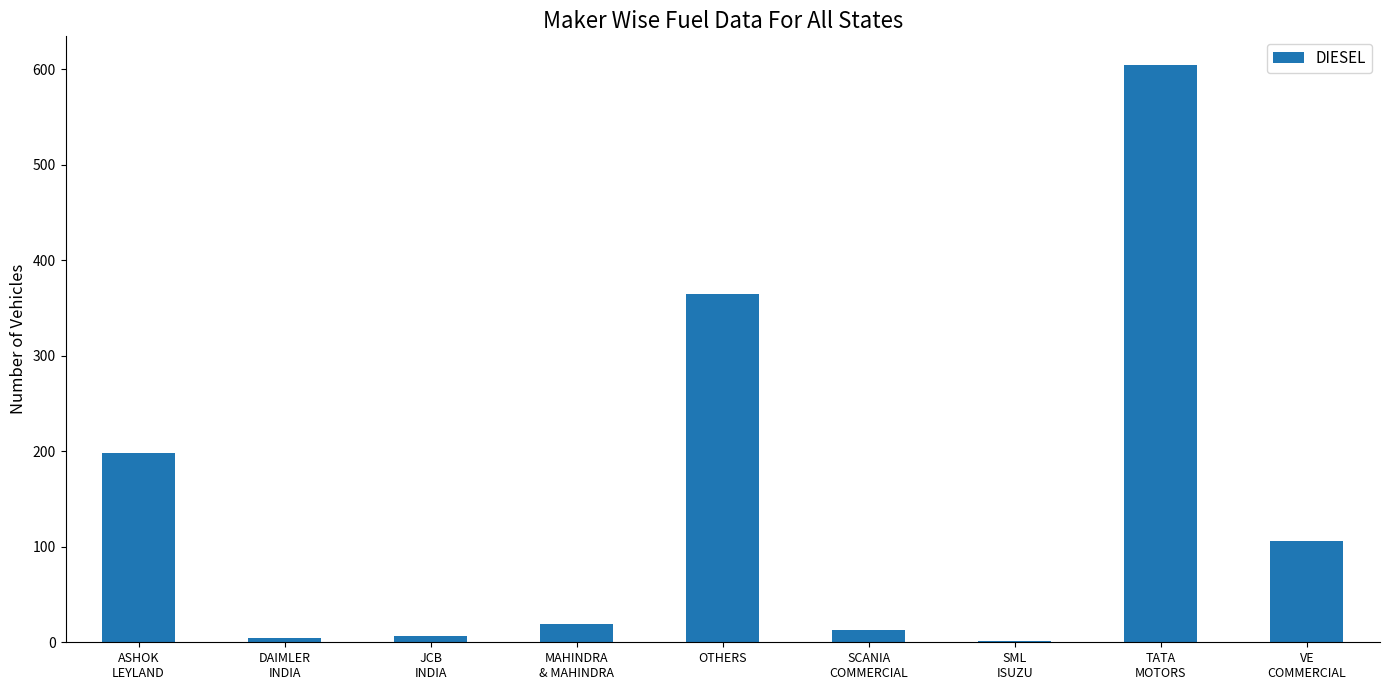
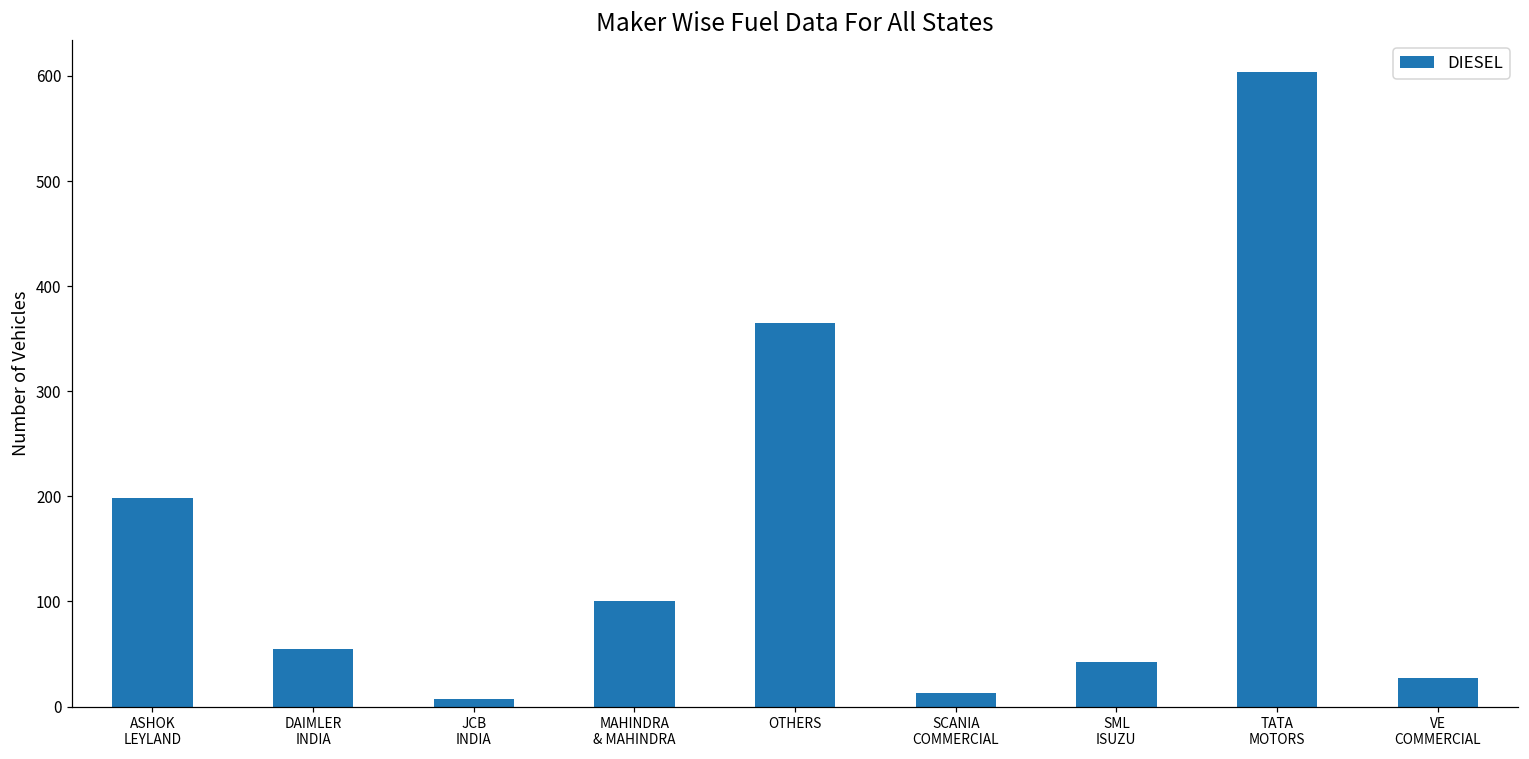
  {
    "ASHOK LEYLAND": 200,
-   "DAIMLER INDIA": 10,
+   "DAIMLER INDIA": 60,
    "JCB INDIA": 10,
-   "MAHINDRA & MAHINDRA": 20,
+   "MAHINDRA & MAHINDRA": 100,
    "OTHERS": 370,
    "SCANIA COMMERCIAL": 10,
-   "SML ISUZU": 0,
+   "SML ISUZU": 40,
    "TATA MOTORS": 600,
-   "VE COMMERCIAL": 110
+   "VE COMMERCIAL": 30
  }
